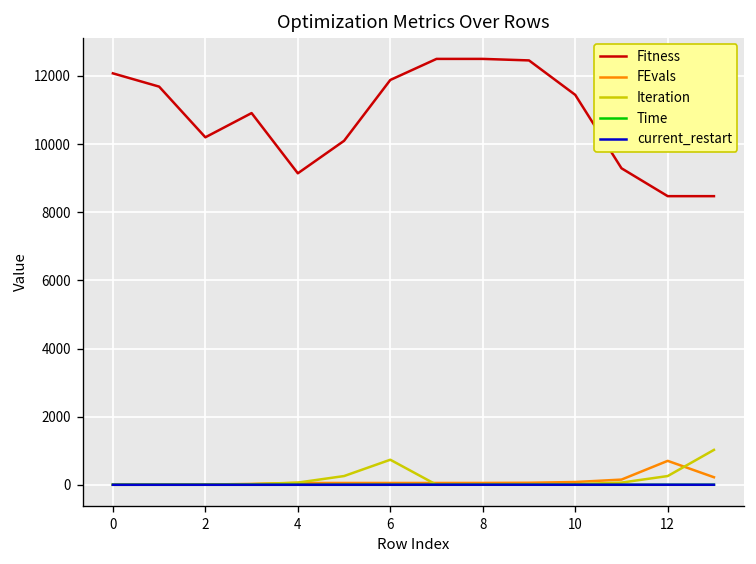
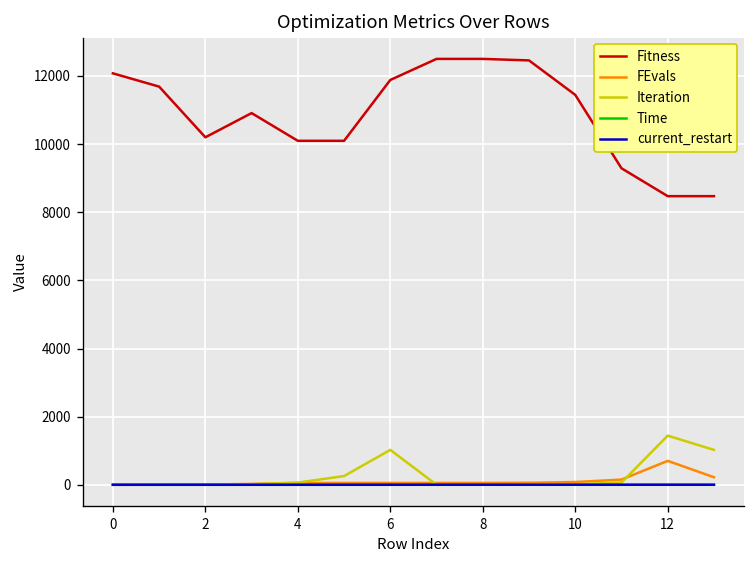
  {
    "Fitness": {
      "0": 12100,
      "2": 10200,
-     "4": 9100,
+     "4": 10100,
      "6": 11900,
      "8": 12500,
      "10": 11400,
      "12": 8500
    },
    "FEvals": {
      "12": 700
    },
    "Iteration": {
-     "6": 700,
-     "12": 300
+     "6": 1000,
+     "12": 1400
    },
    "current_restart": {
      "12": 0
    }
  }
